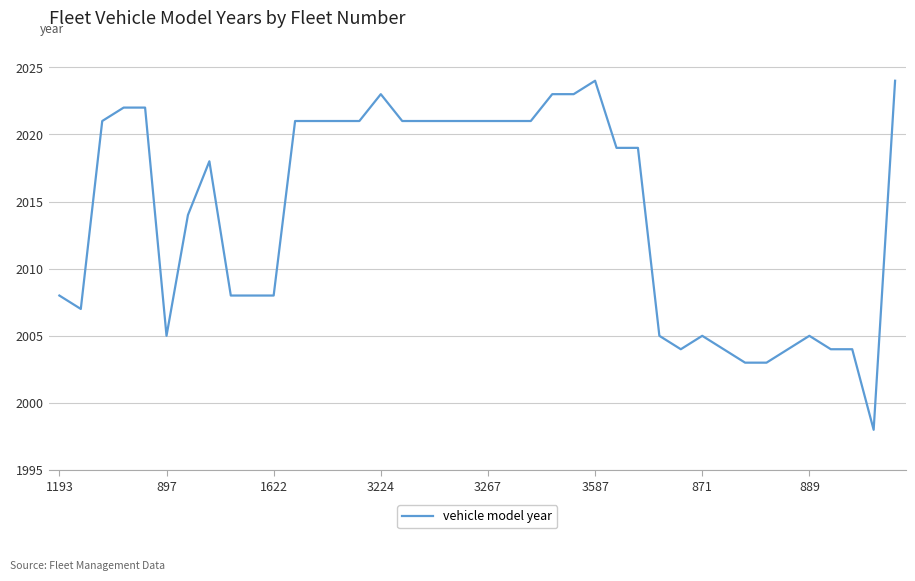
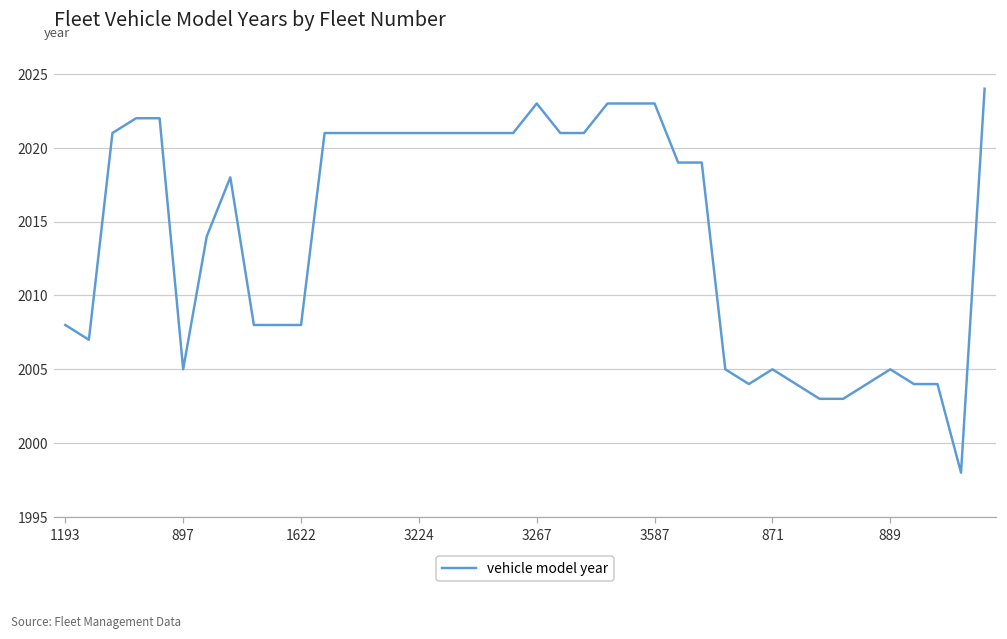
  {
    "1193": 2008,
    "897": 2005,
    "1622": 2008,
-   "3224": 2023,
-   "3267": 2021,
-   "3587": 2024,
+   "3224": 2021,
+   "3267": 2023,
+   "3587": 2023,
    "871": 2005,
    "889": 2005
  }
